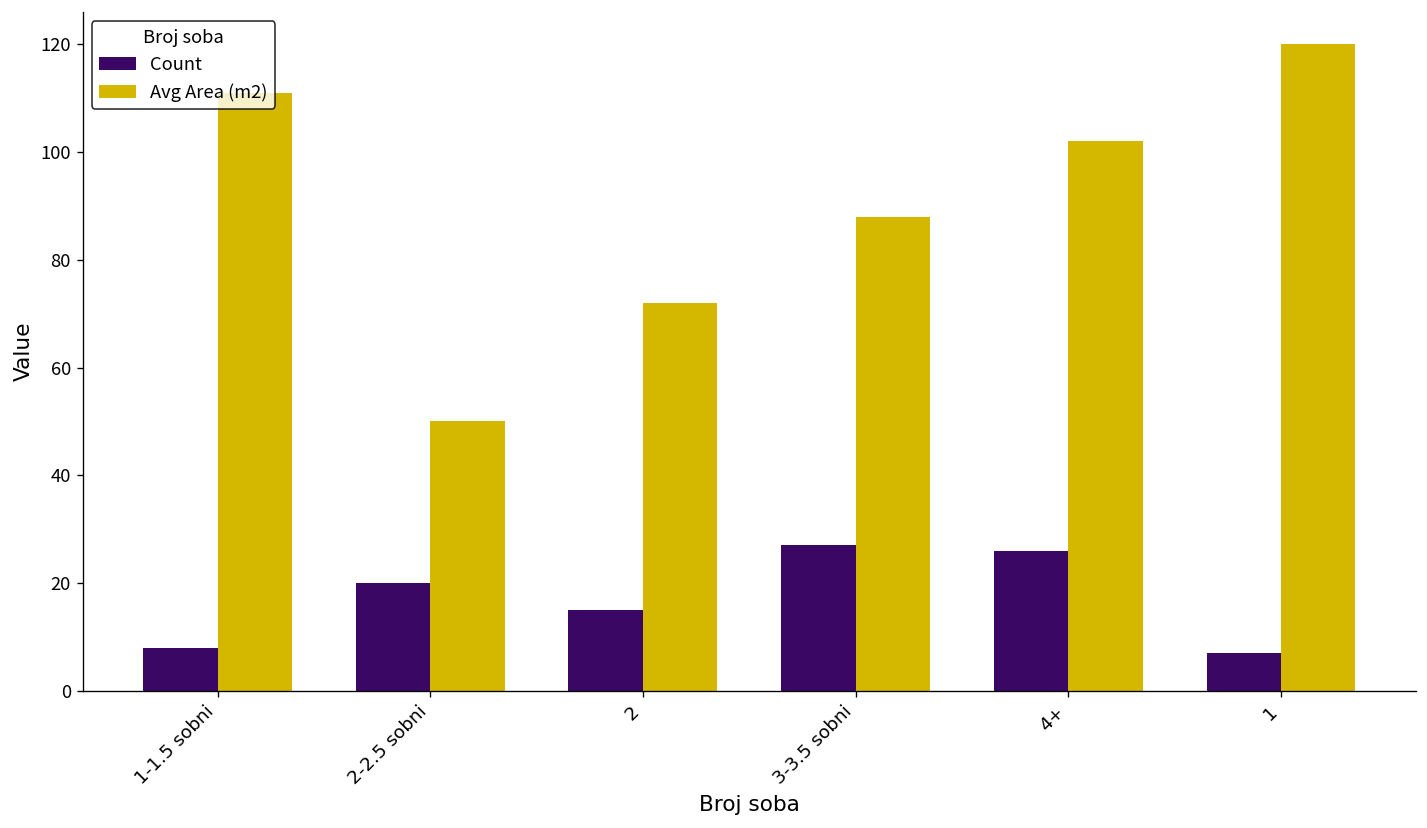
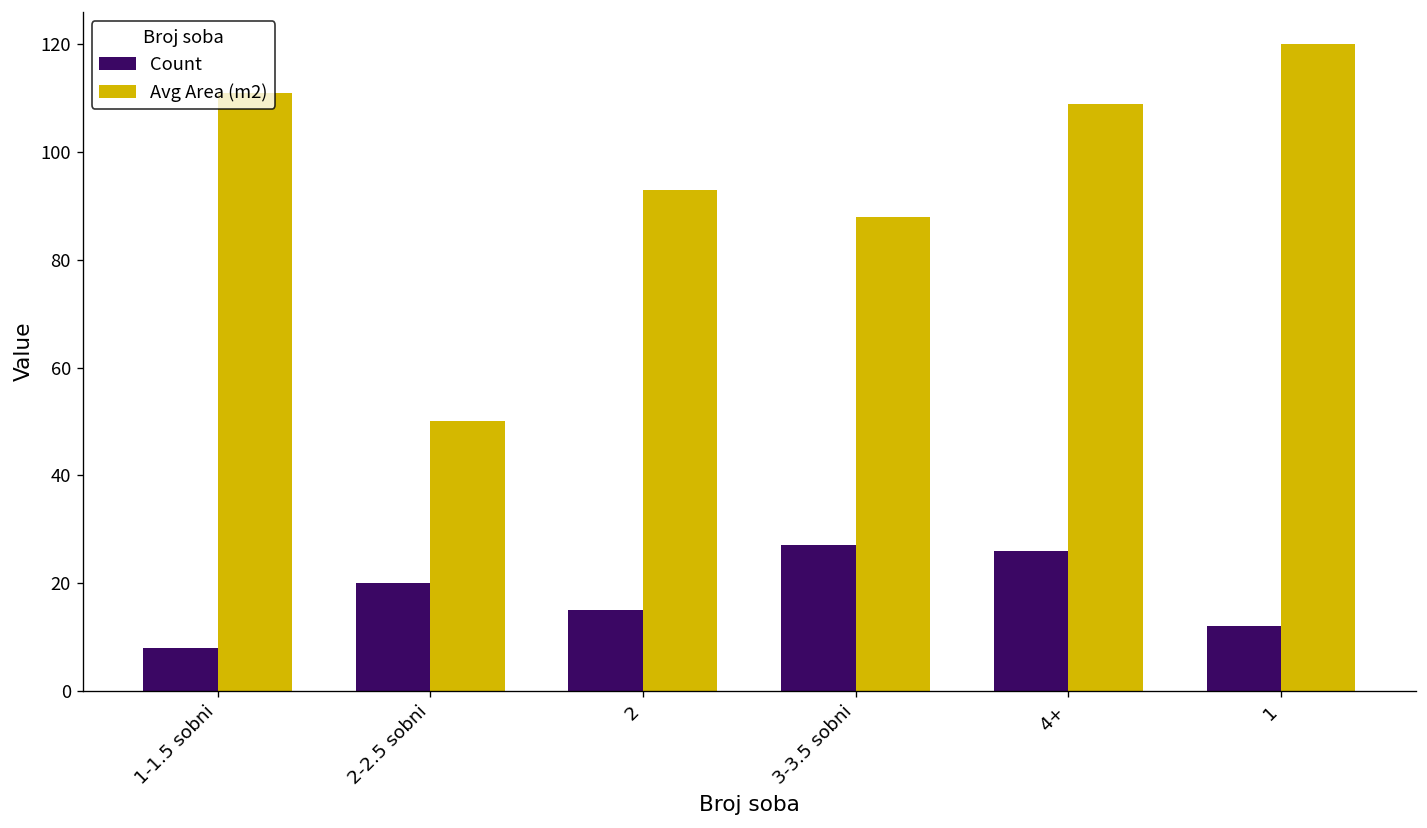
  {
    "Count": {
      "1-1.5 sobni": 8,
      "2-2.5 sobni": 20,
      "2": 15,
      "3-3.5 sobni": 27,
      "4+": 26,
-     "1": 7
+     "1": 12
    },
    "Avg Area (m2)": {
      "2-2.5 sobni": 50,
-     "2": 72,
+     "2": 93,
      "3-3.5 sobni": 88,
-     "4+": 102,
+     "4+": 109,
      "1": 120
    }
  }
